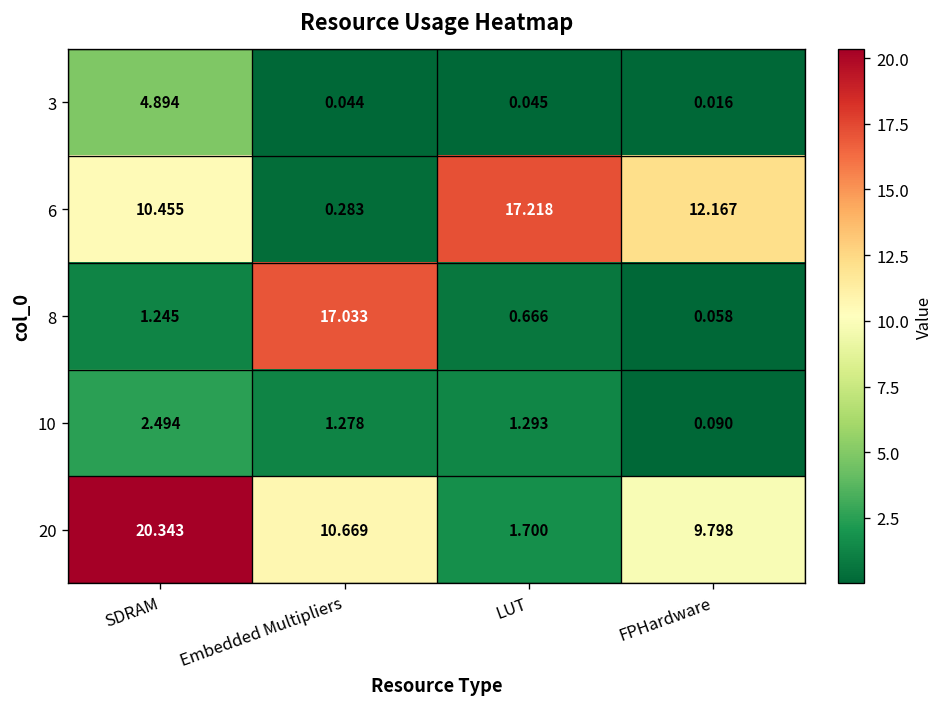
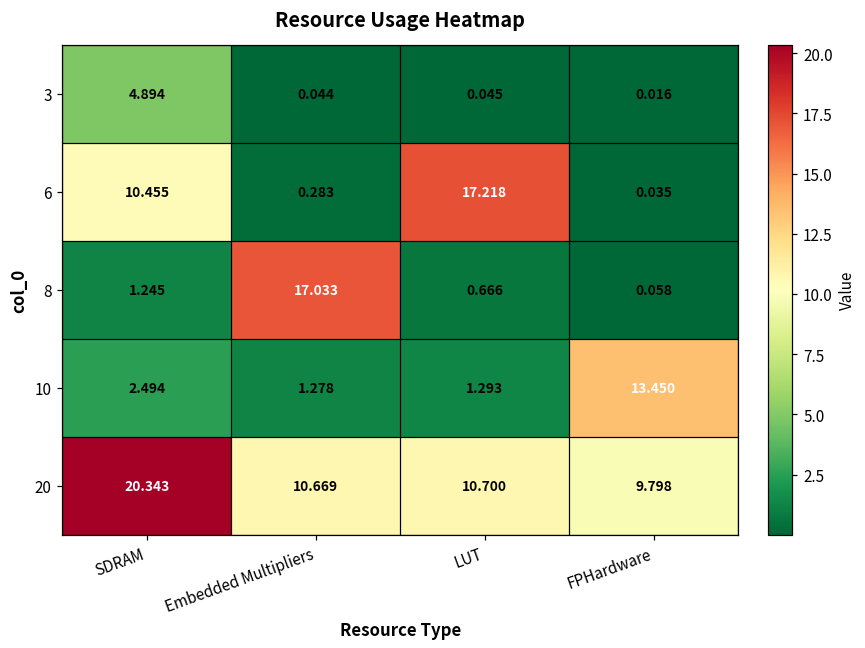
  {
    "3": {
      "SDRAM": 4.894,
      "Embedded Multipliers": 0.044,
      "LUT": 0.045,
      "FPHardware": 0.016
    },
    "6": {
      "SDRAM": 10.455,
      "Embedded Multipliers": 0.283,
      "LUT": 17.218,
-     "FPHardware": 12.167
+     "FPHardware": 0.035
    },
    "8": {
      "SDRAM": 1.245,
      "Embedded Multipliers": 17.033,
      "LUT": 0.666,
      "FPHardware": 0.058
    },
    "10": {
      "SDRAM": 2.494,
      "Embedded Multipliers": 1.278,
      "LUT": 1.293,
-     "FPHardware": 0.090
+     "FPHardware": 13.450
    },
    "20": {
      "SDRAM": 20.343,
      "Embedded Multipliers": 10.669,
-     "LUT": 1.700,
+     "LUT": 10.700,
      "FPHardware": 9.798
    }
  }
